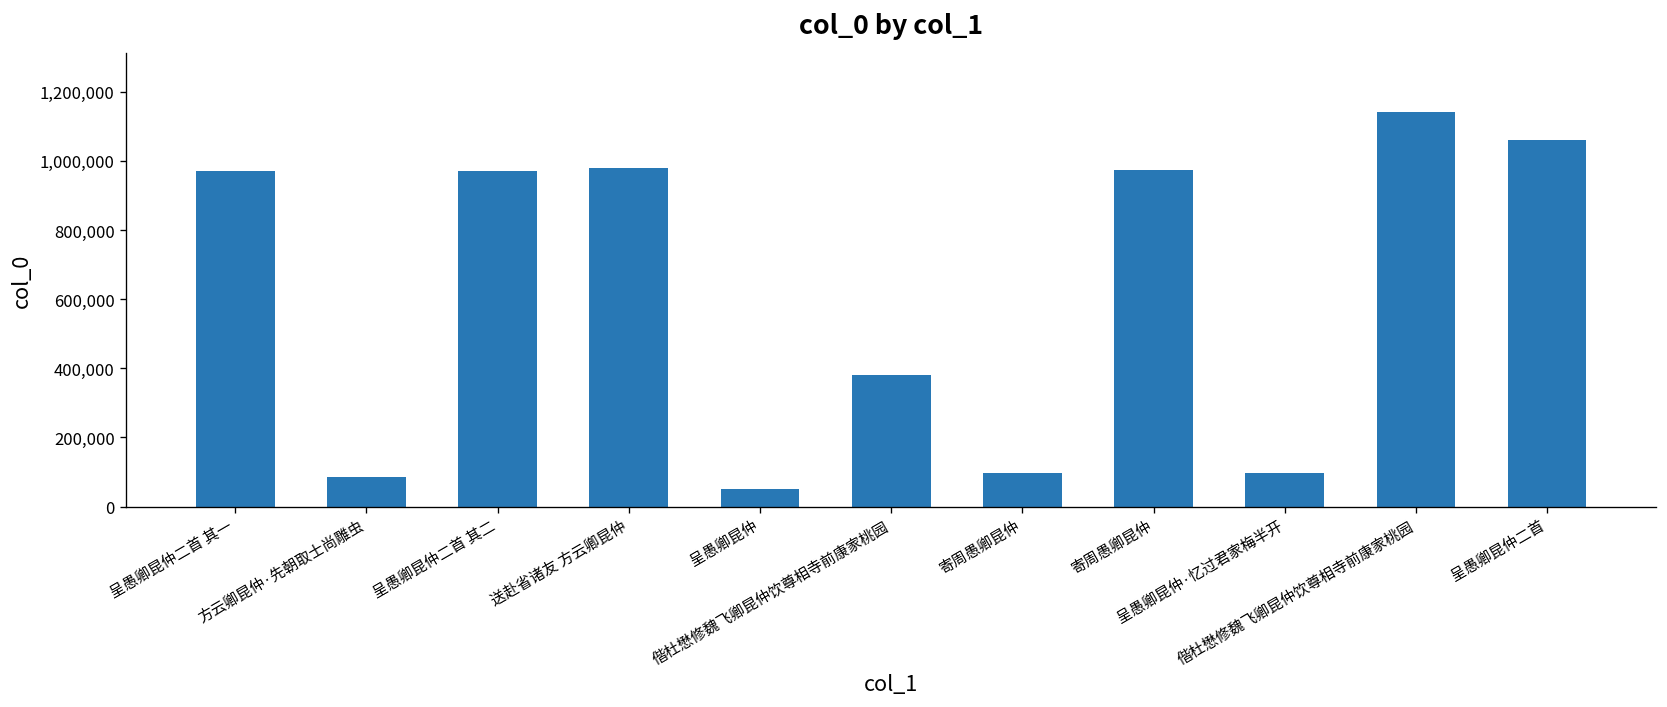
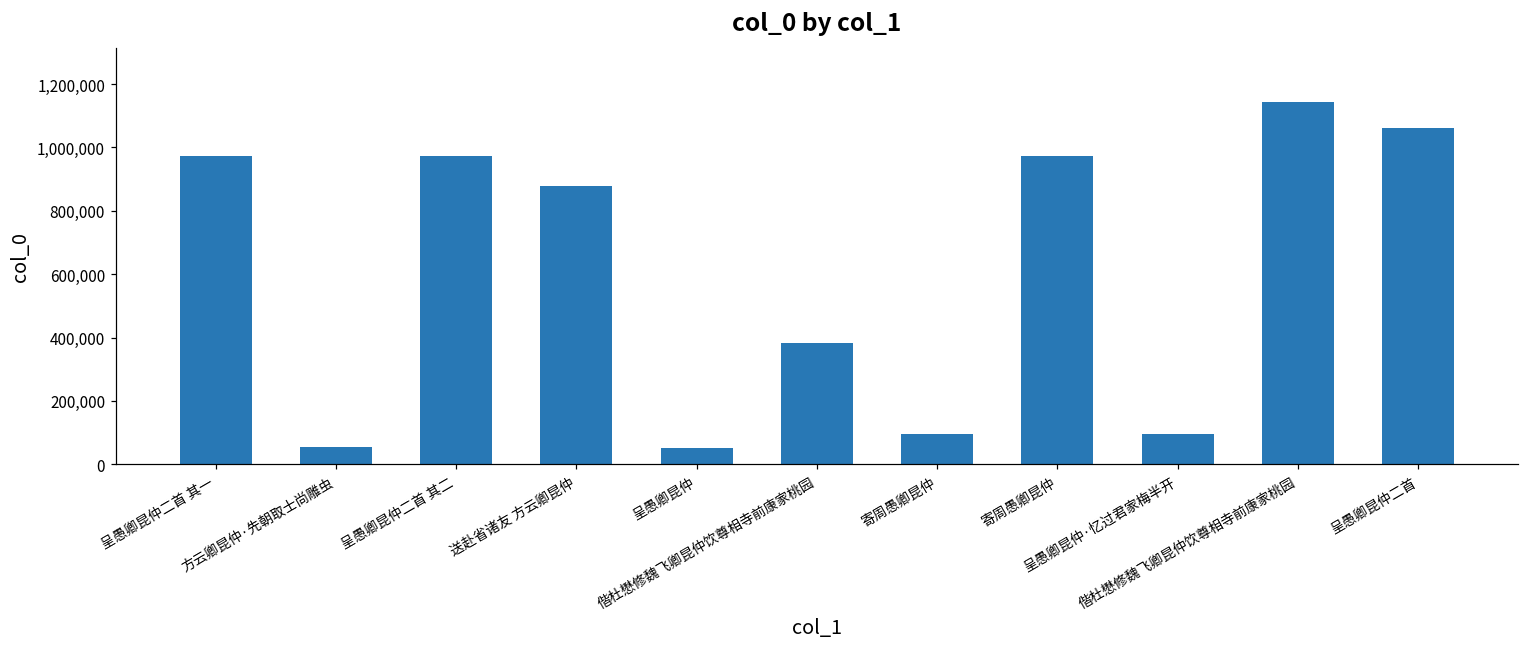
  {
    "呈愚卿昆仲二首 其一": "970,000",
-   "方云卿昆仲·先朝取士尚雕虫": "90,000",
+   "方云卿昆仲·先朝取士尚雕虫": "50,000",
    "呈愚卿昆仲二首 其二": "970,000",
-   "送赴省诸友 方云卿昆仲": "980,000",
+   "送赴省诸友 方云卿昆仲": "880,000",
    "呈愚卿昆仲": "50,000",
    "呈愚卿昆仲·忆过君家梅半开": "100,000",
    "呈愚卿昆仲二首": "1,060,000"
  }
